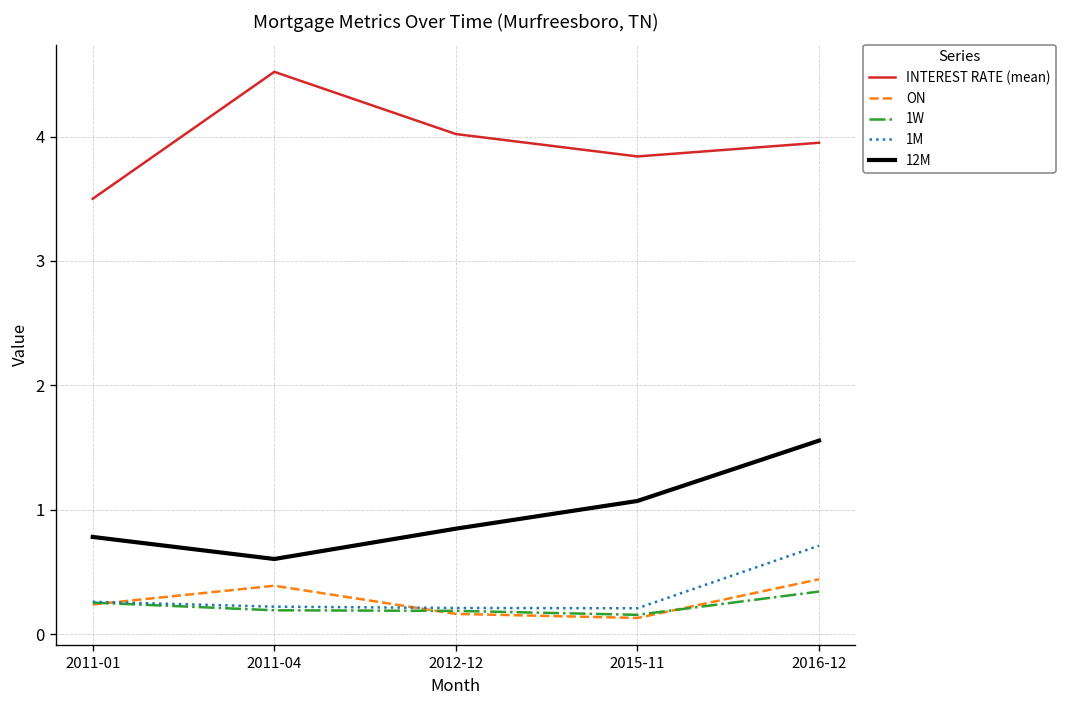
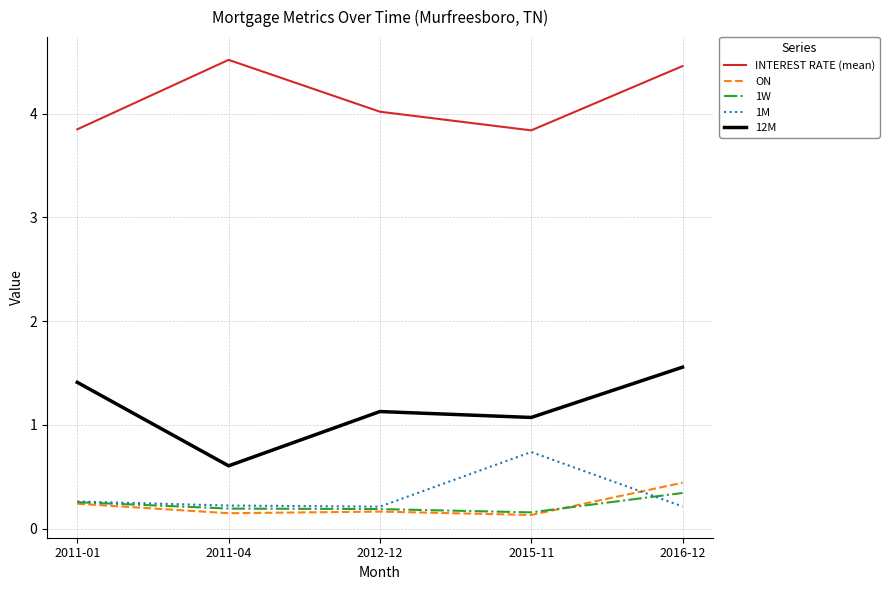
  {
    "INTEREST RATE (mean)": {
-     "2011-01": 3.50,
+     "2011-01": 3.85,
      "2011-04": 4.52,
      "2012-12": 4.02,
      "2015-11": 3.84,
-     "2016-12": 3.95
+     "2016-12": 4.46
    },
    "ON": {
-     "2011-04": 0.39,
+     "2011-04": 0.15,
      "2015-11": 0.13,
      "2016-12": 0.44
    },
    "1W": {
      "2011-04": 0.19,
      "2015-11": 0.16,
      "2016-12": 0.34
    },
    "1M": {
      "2011-04": 0.22,
-     "2015-11": 0.21,
-     "2016-12": 0.71
+     "2015-11": 0.74,
+     "2016-12": 0.21
    },
    "12M": {
-     "2011-01": 0.78,
+     "2011-01": 1.41,
      "2011-04": 0.60,
-     "2012-12": 0.85,
+     "2012-12": 1.13,
      "2015-11": 1.07,
      "2016-12": 1.56
    }
  }
